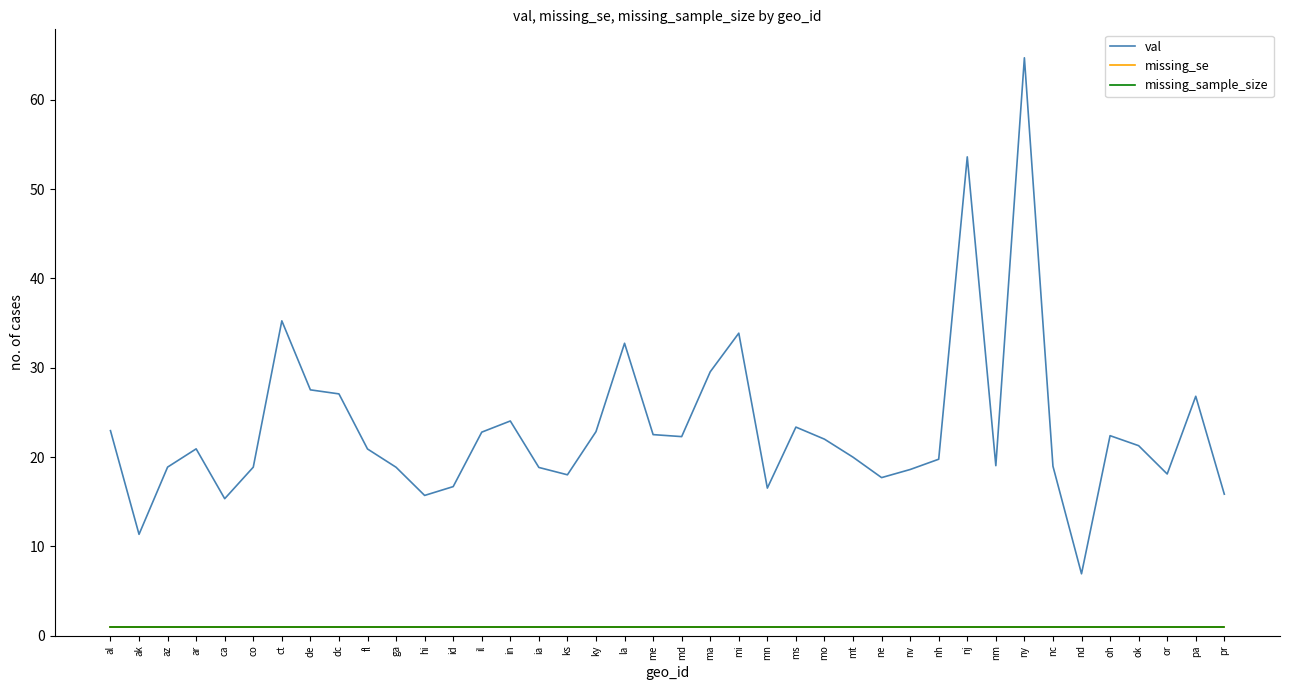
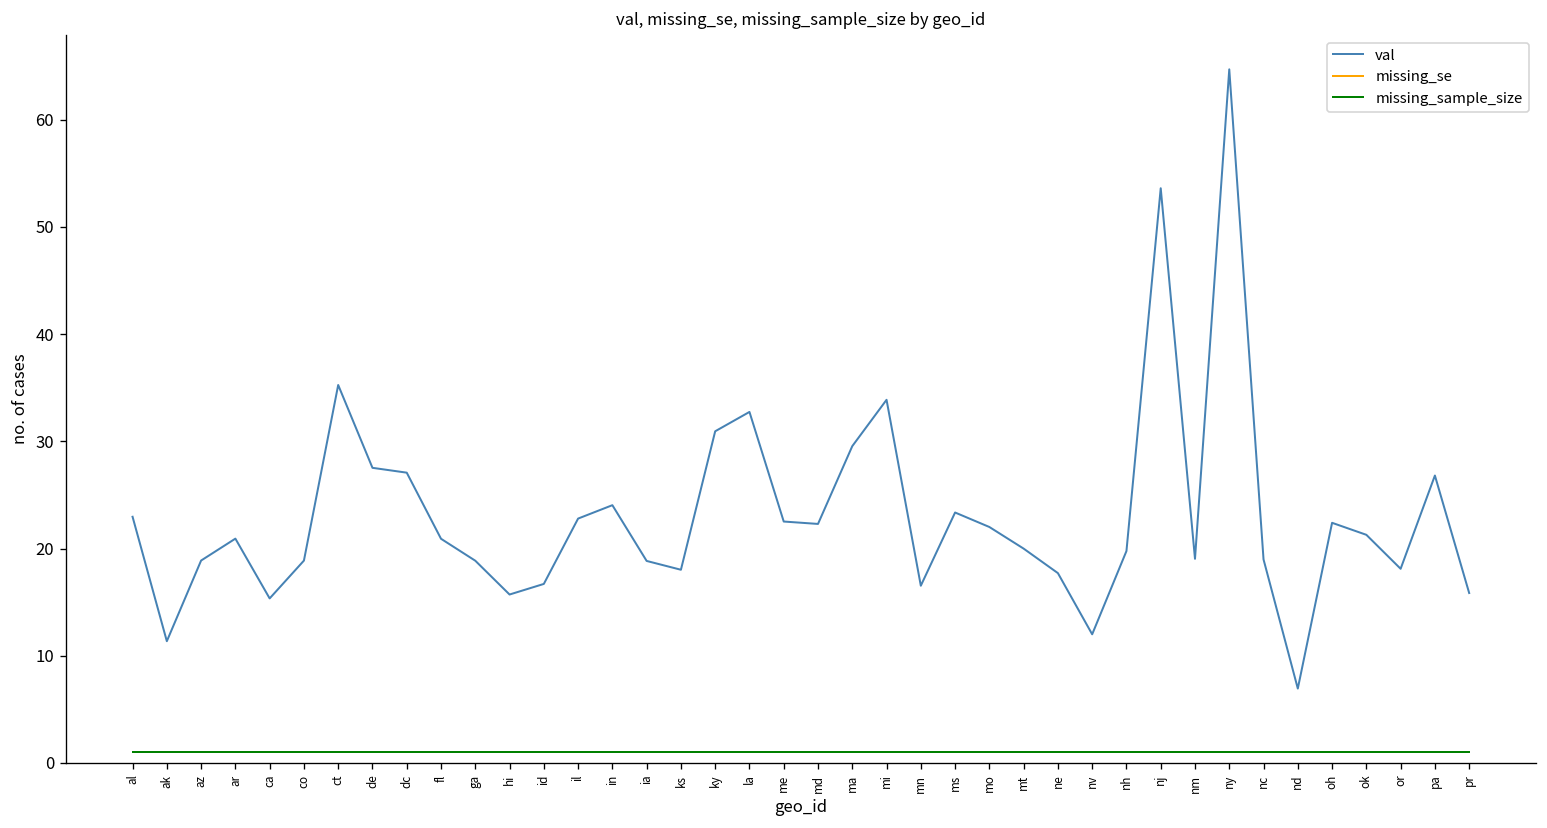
  {
    "val": {
      "al": 23,
      "ak": 11,
      "az": 19,
      "ar": 21,
      "ca": 15,
      "co": 19,
      "ct": 35,
      "de": 28,
      "dc": 27,
      "fl": 21,
      "ga": 19,
      "hi": 16,
      "id": 17,
      "il": 23,
      "in": 24,
      "ia": 19,
      "ks": 18,
-     "ky": 23,
+     "ky": 31,
      "la": 33,
      "me": 23,
      "md": 22,
      "ma": 30,
      "mi": 34,
      "mn": 17,
      "ms": 23,
      "mo": 22,
      "mt": 20,
      "ne": 18,
-     "nv": 19,
+     "nv": 12,
      "nh": 20,
      "nj": 54,
      "nm": 19,
      "ny": 65,
      "nc": 19,
      "nd": 7,
      "oh": 22,
      "ok": 21,
      "or": 18,
      "pa": 27,
      "pr": 16
    },
    "missing_sample_size": {
      "al": 1,
      "ak": 1,
      "az": 1,
      "ar": 1,
      "ca": 1,
      "co": 1,
      "ct": 1,
      "de": 1,
      "dc": 1,
      "fl": 1,
      "ga": 1,
      "hi": 1,
      "id": 1,
      "il": 1,
      "in": 1,
      "ia": 1,
      "ks": 1,
      "ky": 1,
      "la": 1,
      "me": 1,
      "md": 1,
      "ma": 1,
      "mi": 1,
      "mn": 1,
      "ms": 1,
      "mo": 1,
      "mt": 1,
      "ne": 1,
      "nv": 1,
      "nh": 1,
      "nj": 1,
      "nm": 1,
      "ny": 1,
      "nc": 1,
      "nd": 1,
      "oh": 1,
      "ok": 1,
      "or": 1,
      "pa": 1,
      "pr": 1
    }
  }
